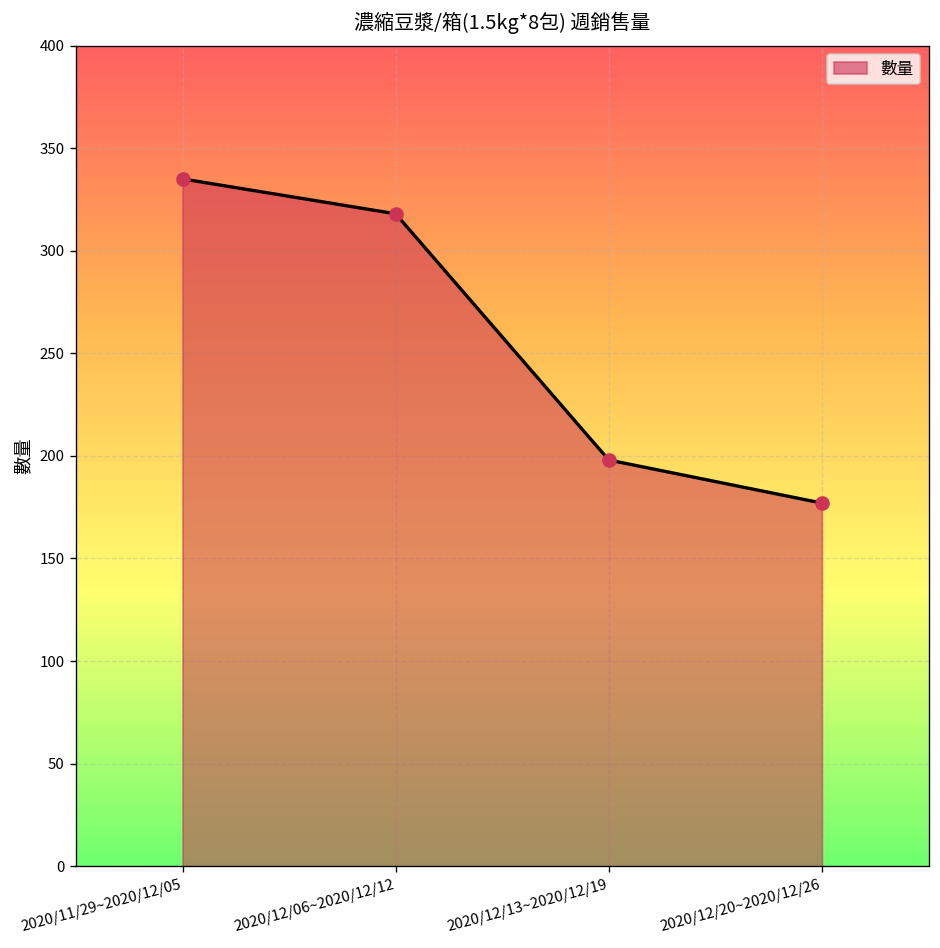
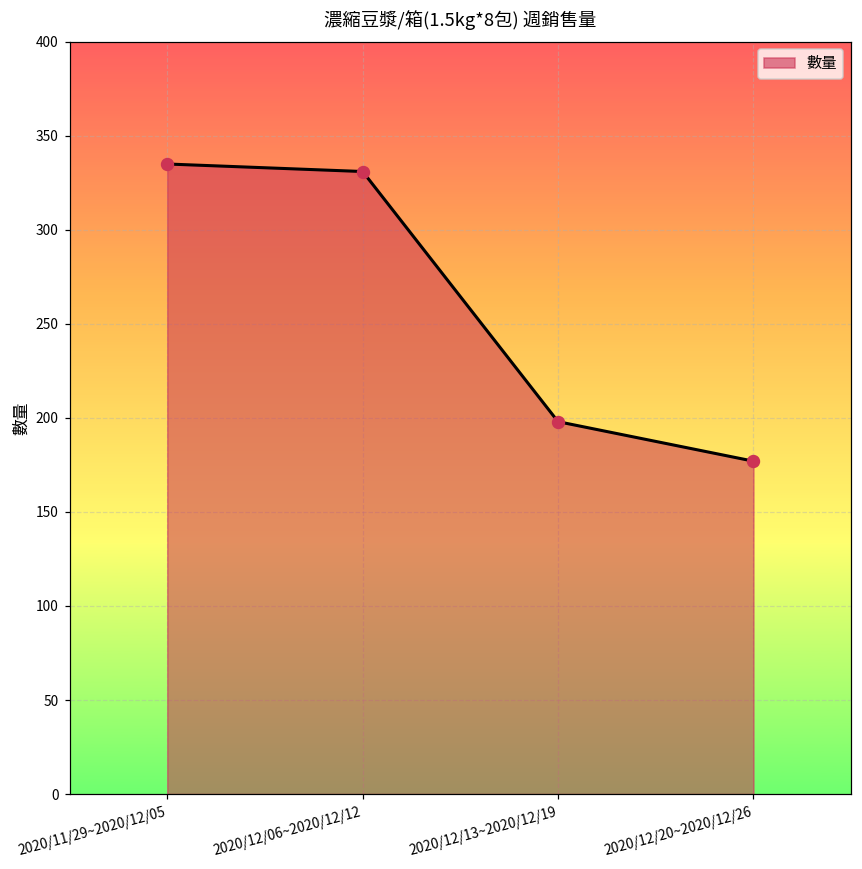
  {
    "2020/11/29~2020/12/05": 335,
-   "2020/12/06~2020/12/12": 318,
+   "2020/12/06~2020/12/12": 331,
    "2020/12/13~2020/12/19": 198,
    "2020/12/20~2020/12/26": 177
  }
